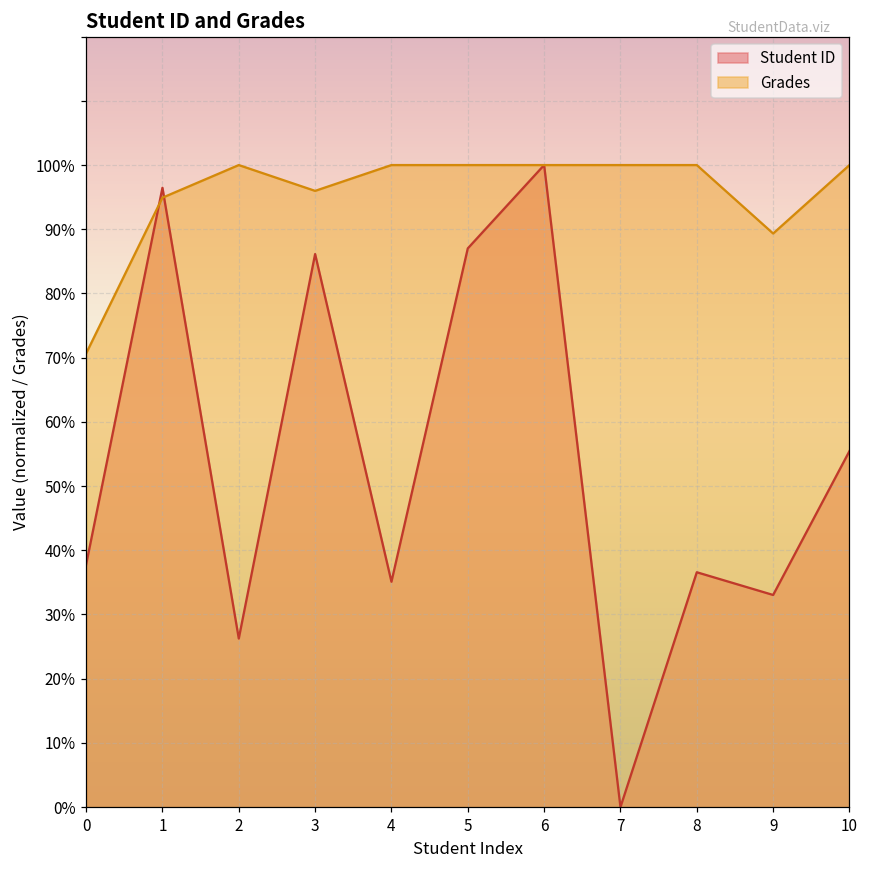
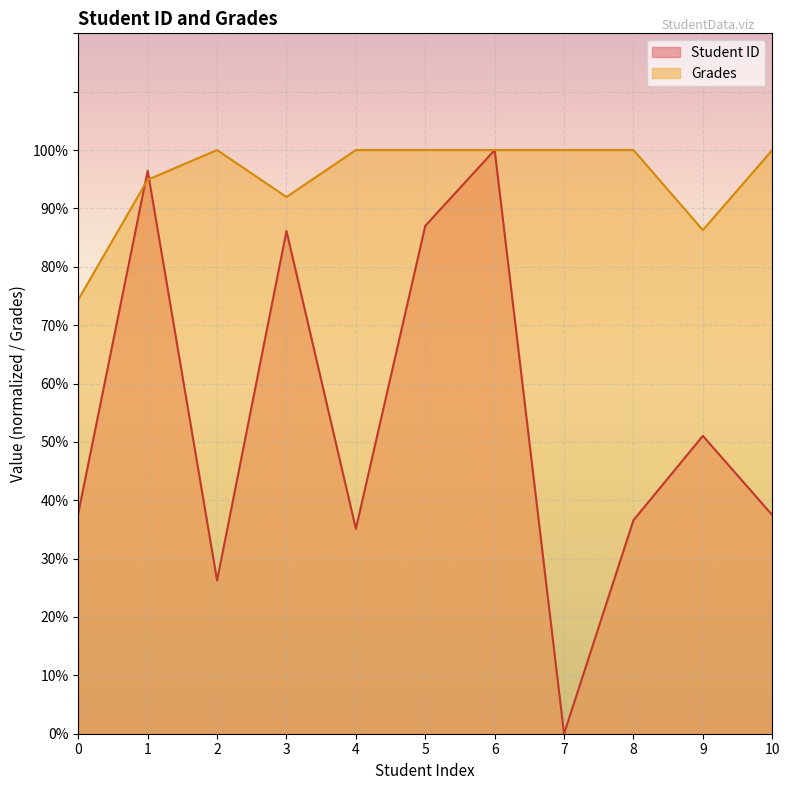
  {
    "Student ID": {
      "0": "38%",
      "1": "96%",
      "2": "26%",
      "3": "86%",
      "4": "35%",
      "5": "87%",
      "7": "0%",
      "8": "37%",
-     "9": "33%",
-     "10": "55%"
+     "9": "51%",
+     "10": "37%"
    },
    "Grades": {
-     "0": "71%",
+     "0": "74%",
      "1": "95%",
      "2": "100%",
-     "3": "96%",
+     "3": "92%",
      "4": "100%",
      "5": "100%",
      "7": "100%",
      "8": "100%",
-     "9": "89%",
+     "9": "86%",
      "10": "100%"
    }
  }
